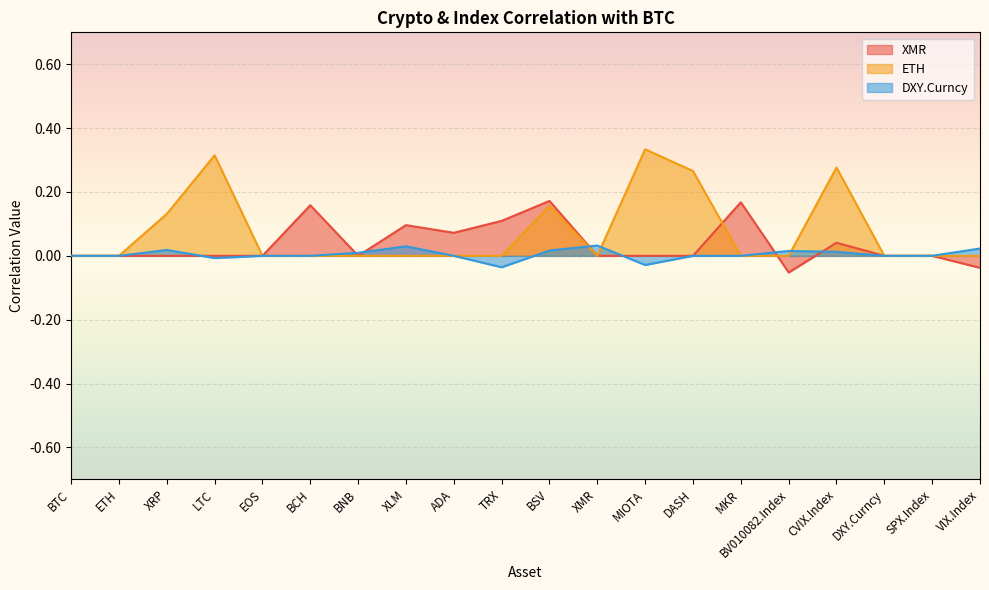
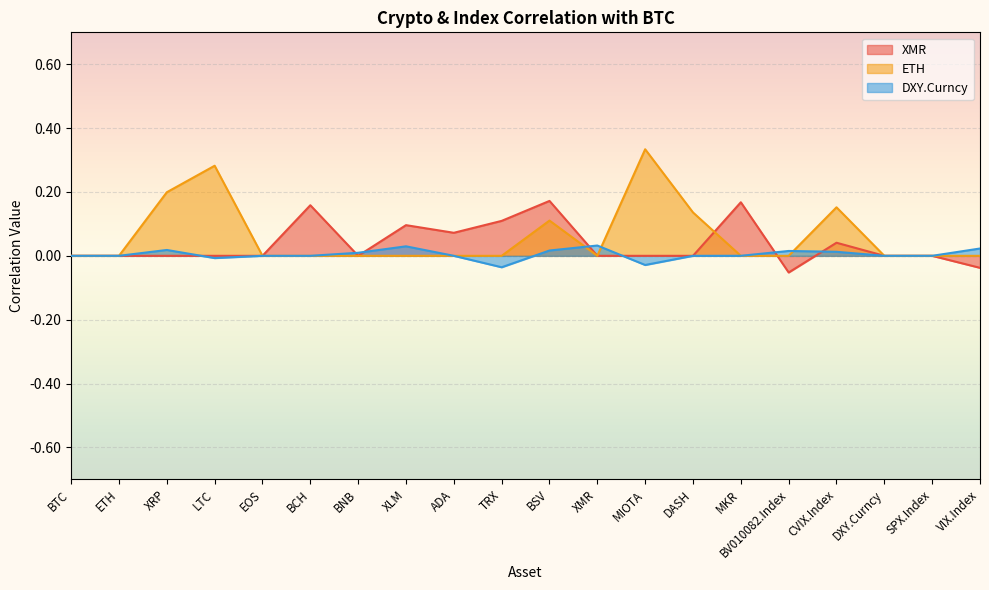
  {
    "ETH": {
-     "XRP": 0.13,
-     "LTC": 0.31,
+     "XRP": 0.20,
+     "LTC": 0.28,
      "XLM": 0.00,
-     "BSV": 0.16,
+     "BSV": 0.11,
      "MIOTA": 0.33,
-     "DASH": 0.27,
-     "CVIX.Index": 0.28
+     "DASH": 0.14,
+     "CVIX.Index": 0.15
    }
  }
